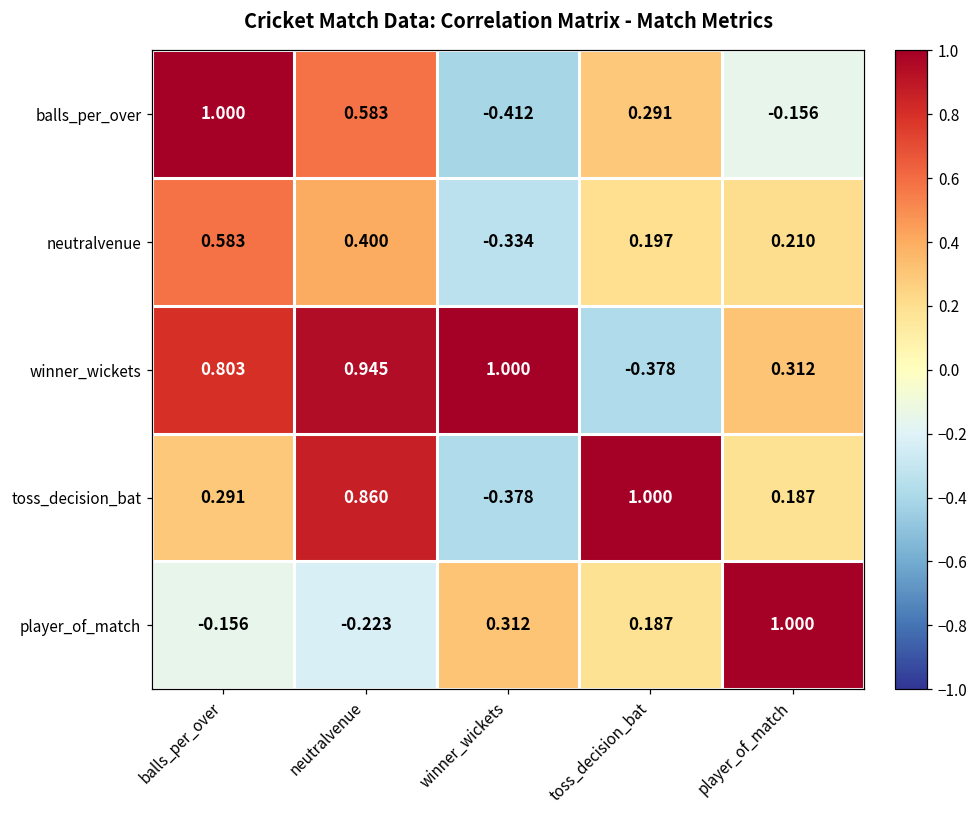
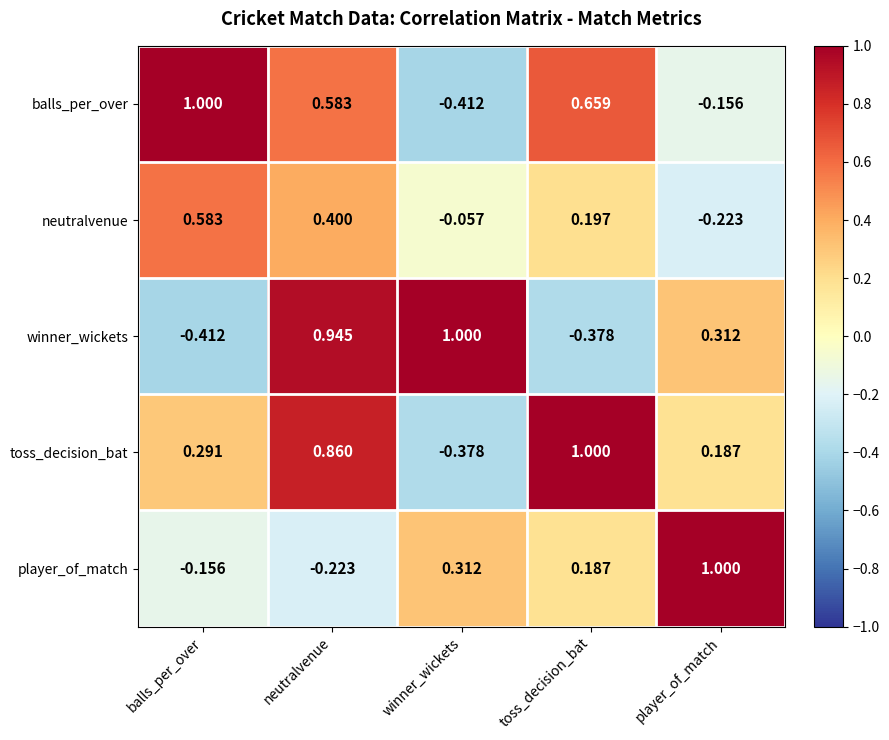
  {
    "balls_per_over": {
      "balls_per_over": 1.000,
      "neutralvenue": 0.583,
      "winner_wickets": -0.412,
-     "toss_decision_bat": 0.291,
+     "toss_decision_bat": 0.659,
      "player_of_match": -0.156
    },
    "neutralvenue": {
      "balls_per_over": 0.583,
      "neutralvenue": 0.400,
-     "winner_wickets": -0.334,
+     "winner_wickets": -0.057,
      "toss_decision_bat": 0.197,
-     "player_of_match": 0.210
+     "player_of_match": -0.223
    },
    "winner_wickets": {
-     "balls_per_over": 0.803,
+     "balls_per_over": -0.412,
      "neutralvenue": 0.945,
      "winner_wickets": 1.000,
      "toss_decision_bat": -0.378,
      "player_of_match": 0.312
    },
    "toss_decision_bat": {
      "balls_per_over": 0.291,
      "neutralvenue": 0.860,
      "winner_wickets": -0.378,
      "toss_decision_bat": 1.000,
      "player_of_match": 0.187
    },
    "player_of_match": {
      "balls_per_over": -0.156,
      "neutralvenue": -0.223,
      "winner_wickets": 0.312,
      "toss_decision_bat": 0.187,
      "player_of_match": 1.000
    }
  }
